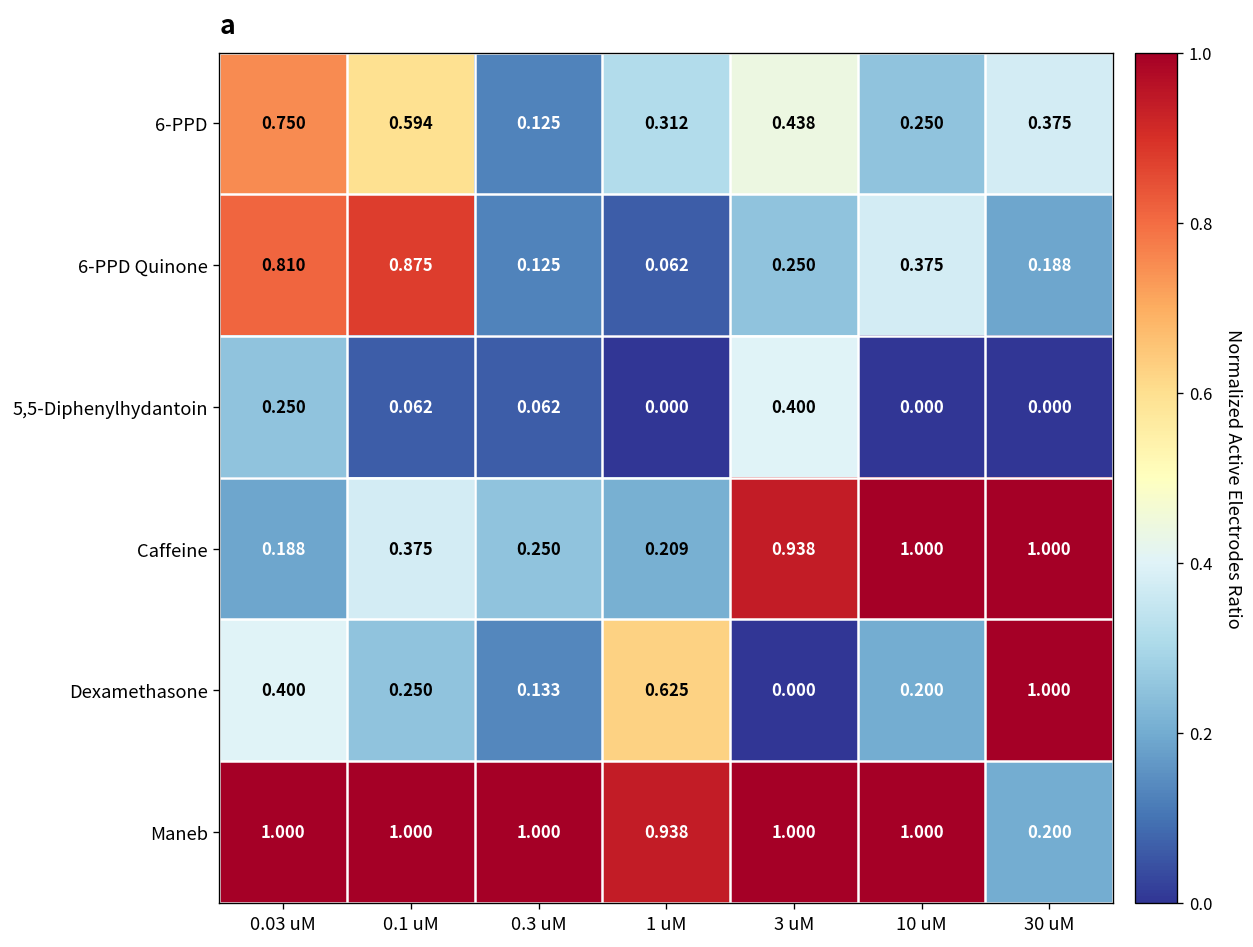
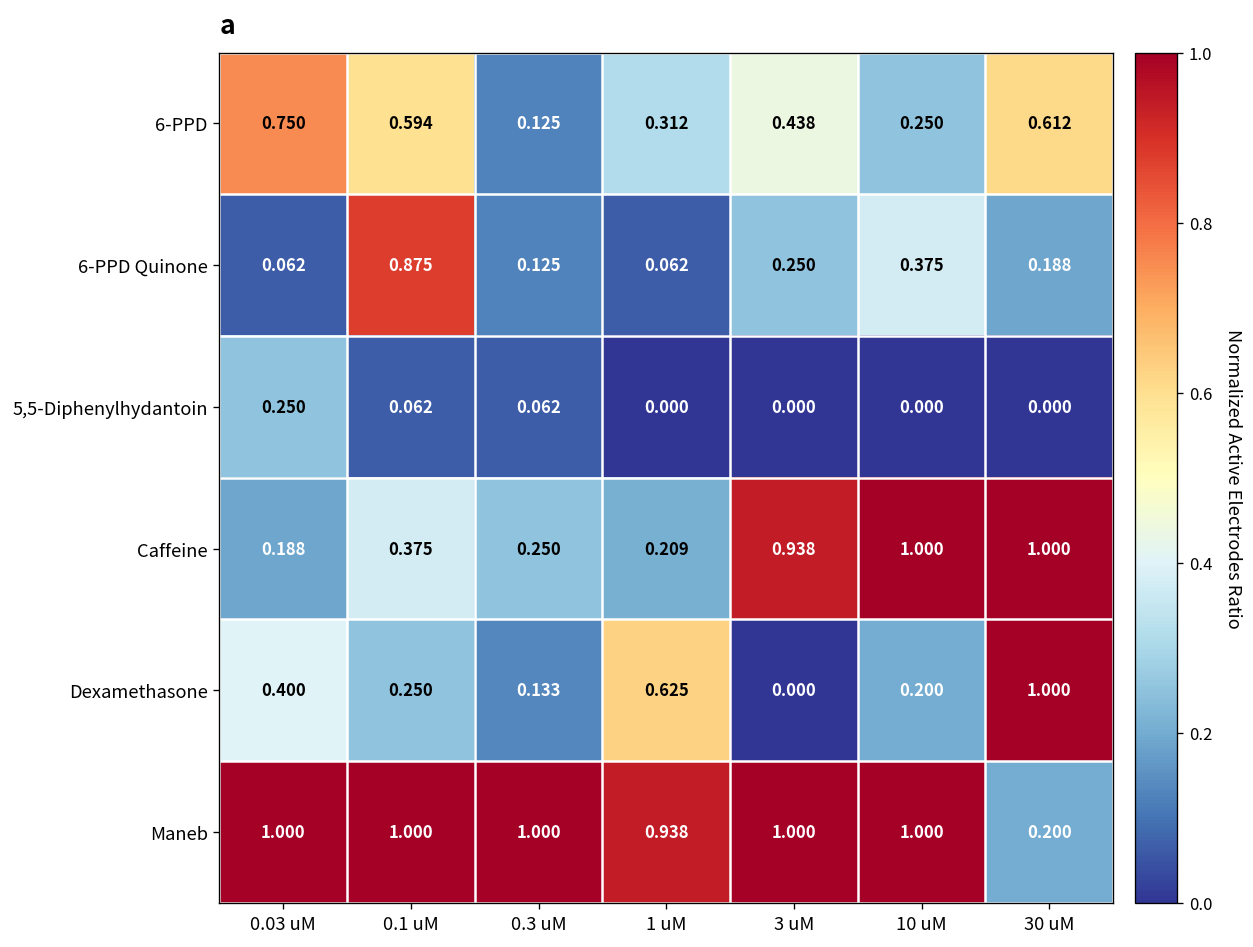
  {
    "6-PPD": {
      "0.03 uM": 0.750,
      "0.1 uM": 0.594,
      "0.3 uM": 0.125,
      "1 uM": 0.312,
      "3 uM": 0.438,
      "10 uM": 0.250,
-     "30 uM": 0.375
+     "30 uM": 0.612
    },
    "6-PPD Quinone": {
-     "0.03 uM": 0.810,
+     "0.03 uM": 0.062,
      "0.1 uM": 0.875,
      "0.3 uM": 0.125,
      "1 uM": 0.062,
      "3 uM": 0.250,
      "10 uM": 0.375,
      "30 uM": 0.188
    },
    "5,5-Diphenylhydantoin": {
      "0.03 uM": 0.250,
      "0.1 uM": 0.062,
      "0.3 uM": 0.062,
      "1 uM": 0.000,
-     "3 uM": 0.400,
+     "3 uM": 0.000,
      "10 uM": 0.000,
      "30 uM": 0.000
    },
    "Caffeine": {
      "0.03 uM": 0.188,
      "0.1 uM": 0.375,
      "0.3 uM": 0.250,
      "1 uM": 0.209,
      "3 uM": 0.938,
      "10 uM": 1.000,
      "30 uM": 1.000
    },
    "Dexamethasone": {
      "0.03 uM": 0.400,
      "0.1 uM": 0.250,
      "0.3 uM": 0.133,
      "1 uM": 0.625,
      "3 uM": 0.000,
      "10 uM": 0.200,
      "30 uM": 1.000
    },
    "Maneb": {
      "0.03 uM": 1.000,
      "0.1 uM": 1.000,
      "0.3 uM": 1.000,
      "1 uM": 0.938,
      "3 uM": 1.000,
      "10 uM": 1.000,
      "30 uM": 0.200
    }
  }
